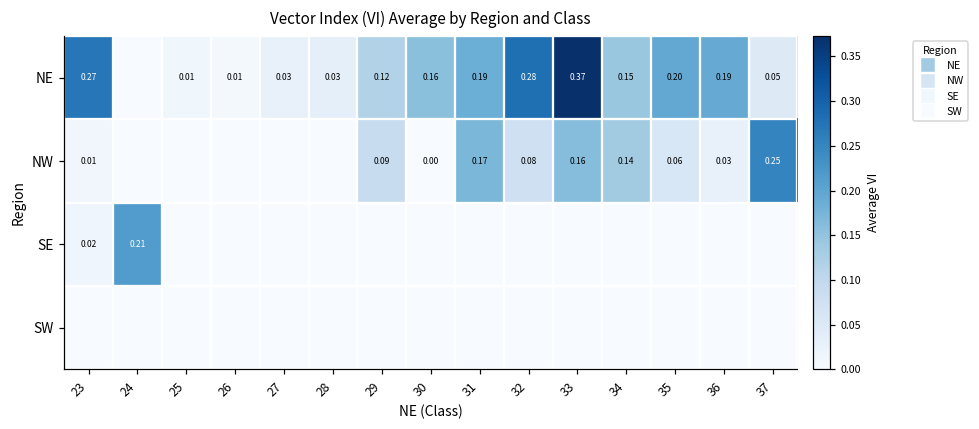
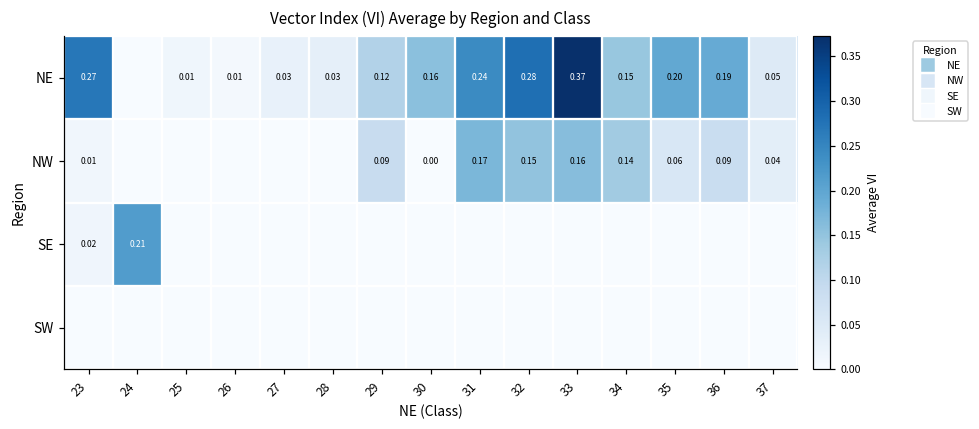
  {
    "NE": {
      "23": 0.27,
      "25": 0.01,
      "26": 0.01,
      "27": 0.03,
      "28": 0.03,
      "29": 0.12,
      "30": 0.16,
-     "31": 0.19,
+     "31": 0.24,
      "32": 0.28,
      "33": 0.37,
      "34": 0.15,
      "35": 0.20,
      "36": 0.19,
      "37": 0.05
    },
    "NW": {
      "23": 0.01,
      "29": 0.09,
      "30": 0.00,
      "31": 0.17,
-     "32": 0.08,
+     "32": 0.15,
      "33": 0.16,
      "34": 0.14,
      "35": 0.06,
-     "36": 0.03,
-     "37": 0.25
+     "36": 0.09,
+     "37": 0.04
    },
    "SE": {
      "23": 0.02,
      "24": 0.21
    }
  }
